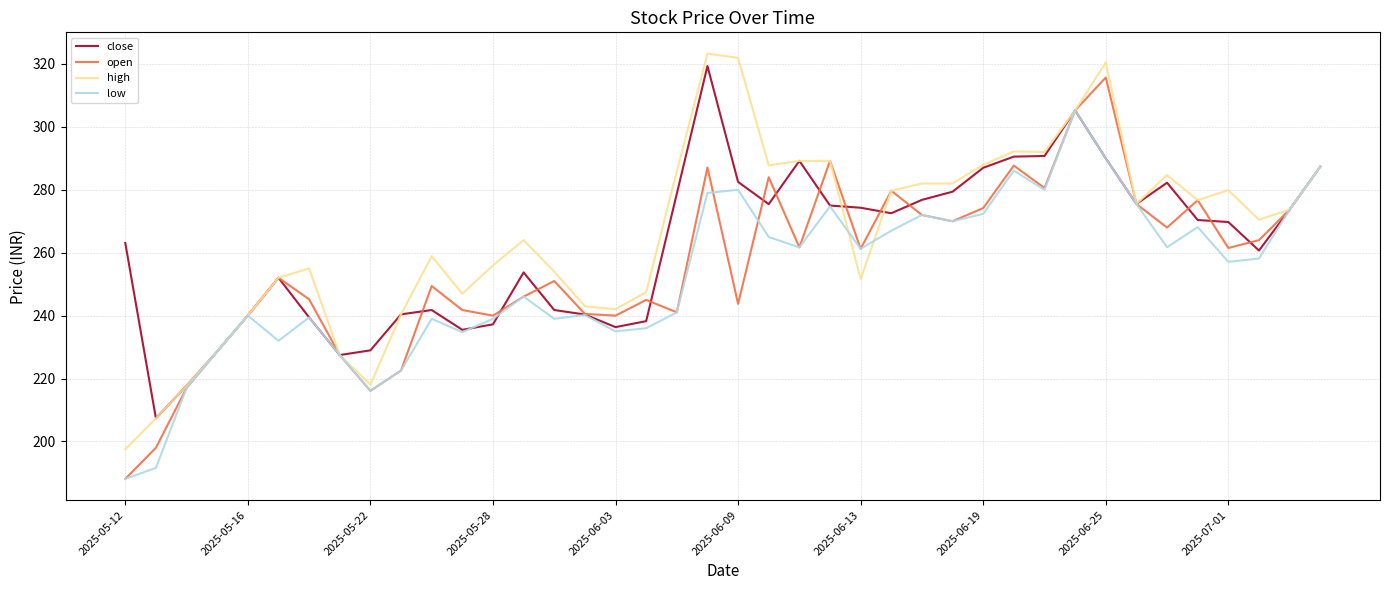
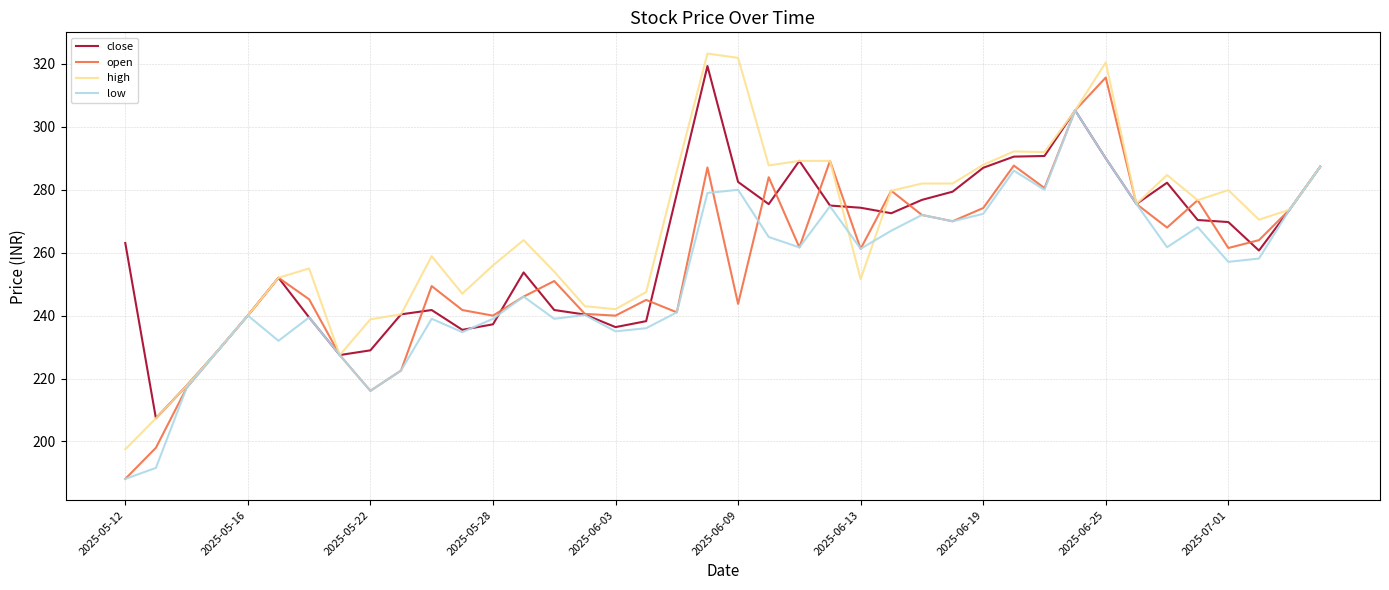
  {
    "close": {
      "2025-05-12": 263,
      "2025-05-22": 229,
      "2025-05-28": 237,
      "2025-06-03": 236,
      "2025-06-09": 283,
      "2025-06-13": 274,
      "2025-06-19": 287,
      "2025-07-01": 270
    },
    "open": {
      "2025-05-28": 240,
      "2025-06-03": 240,
      "2025-06-09": 244,
      "2025-06-19": 274,
      "2025-06-25": 316,
      "2025-07-01": 262
    },
    "high": {
      "2025-05-12": 198,
-     "2025-05-22": 218,
+     "2025-05-22": 239,
      "2025-05-28": 256,
      "2025-06-03": 242,
      "2025-06-09": 322,
      "2025-06-13": 252,
      "2025-06-19": 288,
      "2025-06-25": 321,
      "2025-07-01": 280
    },
    "low": {
      "2025-05-28": 239,
      "2025-06-03": 235,
      "2025-06-09": 280,
      "2025-06-19": 272,
      "2025-07-01": 257
    }
  }
